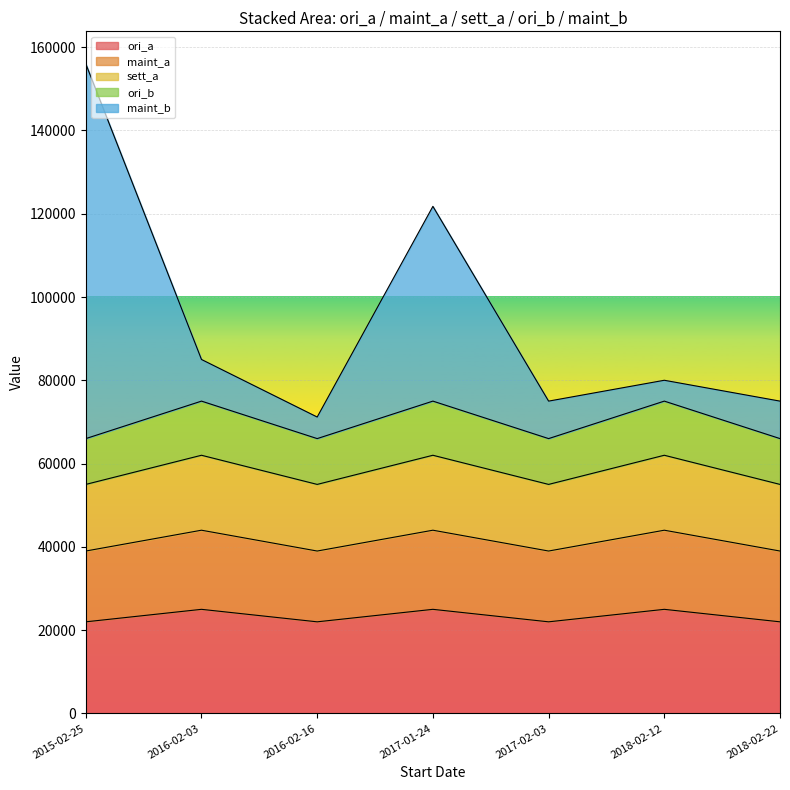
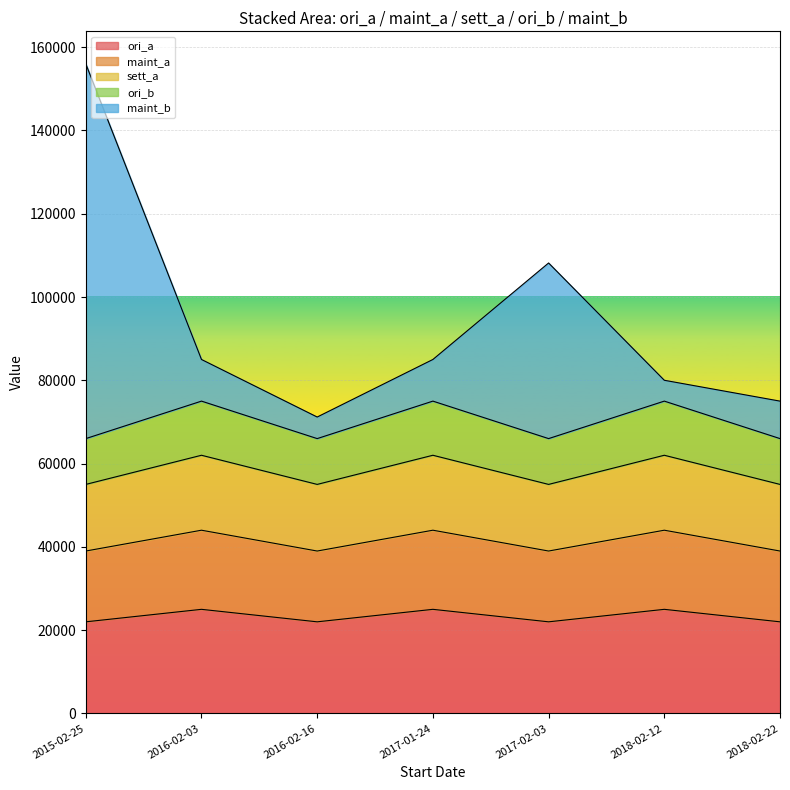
  {
    "ori_b": {
      "2015-02-25": 11000,
      "2016-02-03": 13000,
      "2016-02-16": 11000,
      "2017-01-24": 13000,
      "2017-02-03": 11000,
      "2018-02-12": 13000,
      "2018-02-22": 11000
    },
    "maint_b": {
      "2015-02-25": 90000,
      "2016-02-03": 10000,
      "2016-02-16": 5000,
-     "2017-01-24": 47000,
-     "2017-02-03": 9000,
+     "2017-01-24": 10000,
+     "2017-02-03": 42000,
      "2018-02-12": 5000,
      "2018-02-22": 9000
    }
  }
